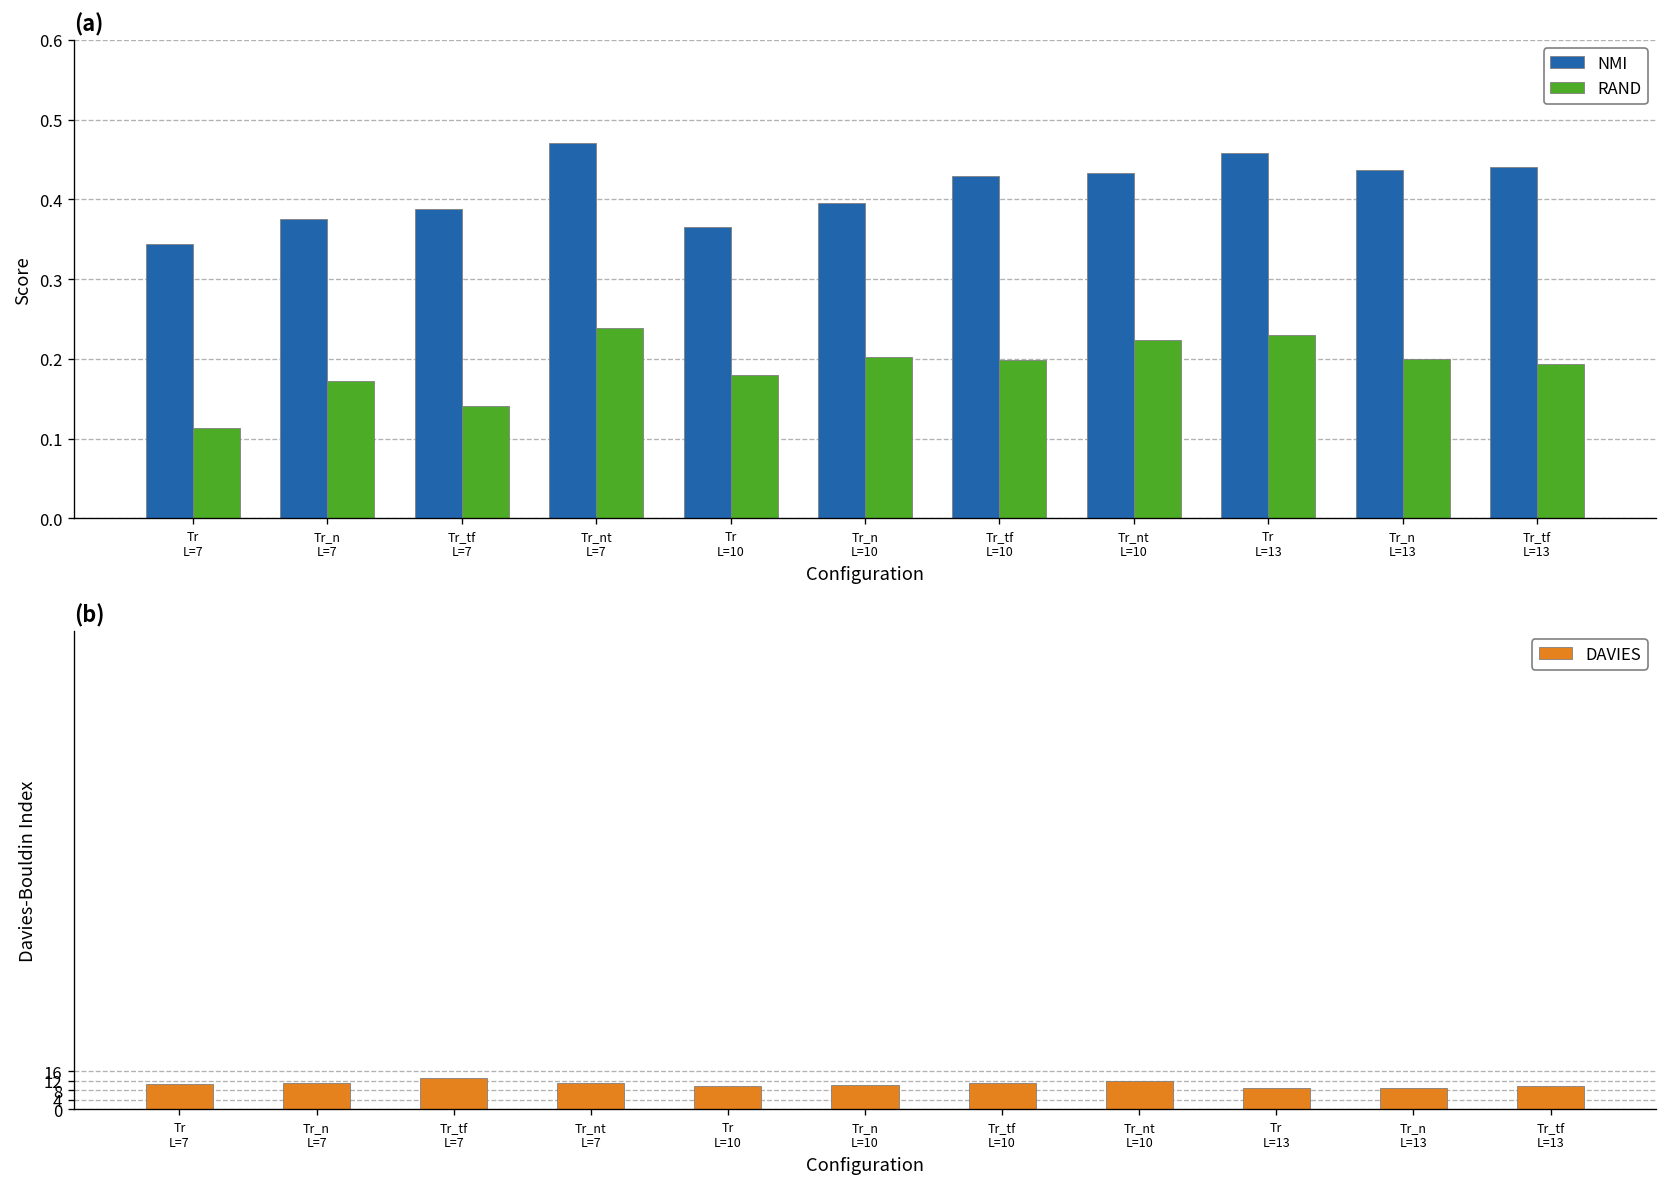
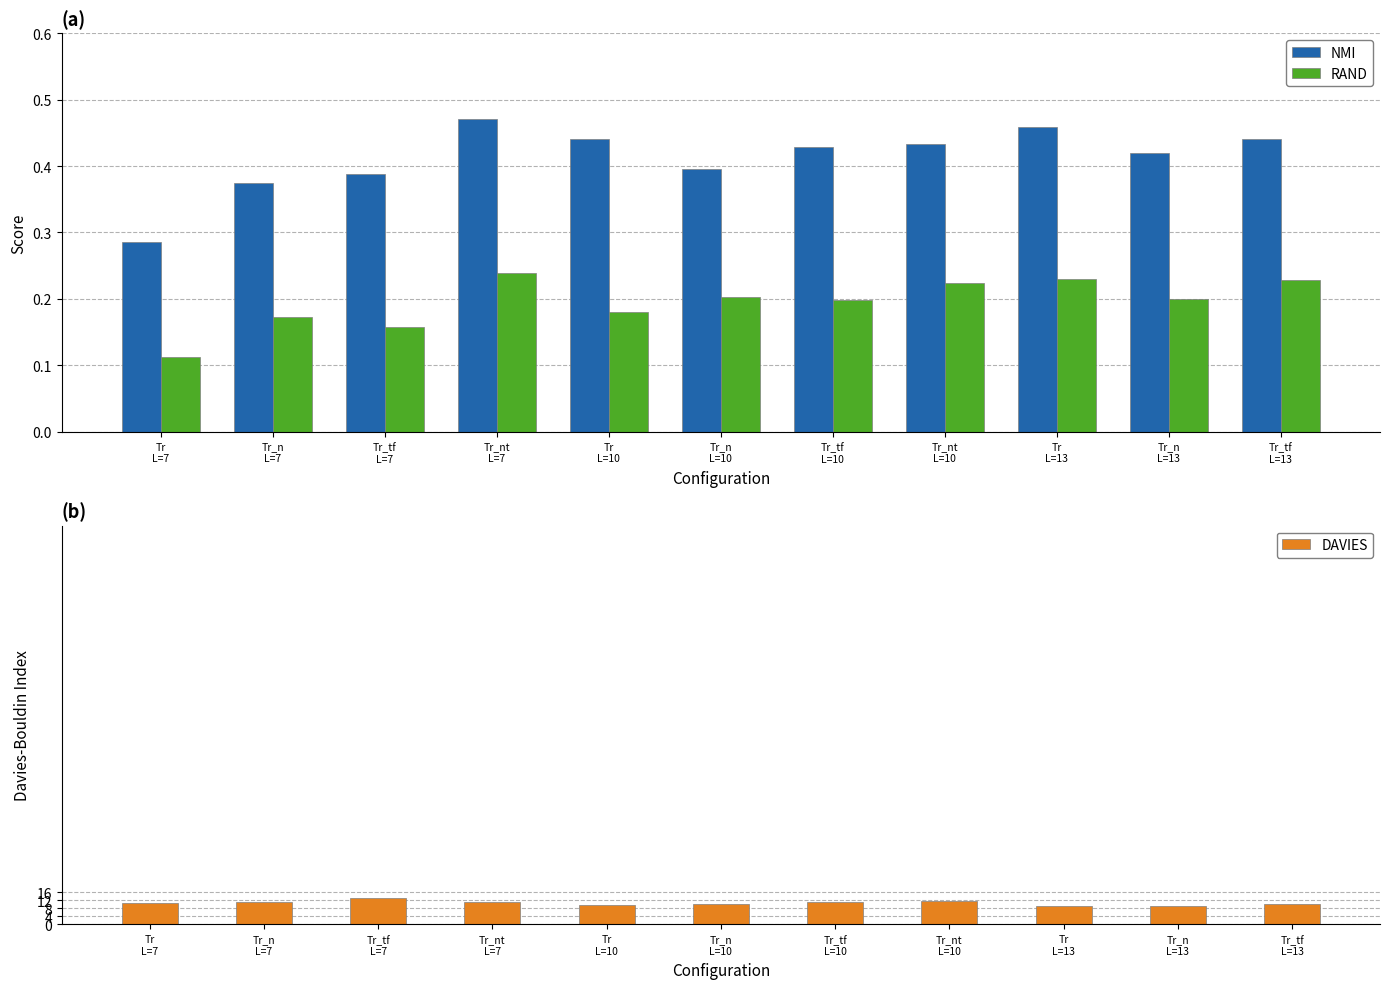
  {
    "(a)": {
      "NMI": {
-       "Tr L=7": 0.34,
+       "Tr L=7": 0.29,
        "Tr_n L=7": 0.37,
        "Tr_tf L=7": 0.39,
        "Tr_nt L=7": 0.47,
-       "Tr L=10": 0.37,
+       "Tr L=10": 0.44,
        "Tr_n L=10": 0.40,
        "Tr_tf L=10": 0.43,
        "Tr_nt L=10": 0.43,
        "Tr L=13": 0.46,
-       "Tr_n L=13": 0.44,
+       "Tr_n L=13": 0.42,
        "Tr_tf L=13": 0.44
      },
      "RAND": {
        "Tr L=7": 0.11,
        "Tr_n L=7": 0.17,
-       "Tr_tf L=7": 0.14,
+       "Tr_tf L=7": 0.16,
        "Tr_nt L=7": 0.24,
        "Tr L=10": 0.18,
        "Tr_n L=10": 0.20,
        "Tr_tf L=10": 0.20,
        "Tr_nt L=10": 0.22,
        "Tr L=13": 0.23,
        "Tr_n L=13": 0.20,
-       "Tr_tf L=13": 0.19
+       "Tr_tf L=13": 0.23
      }
    }
  }
